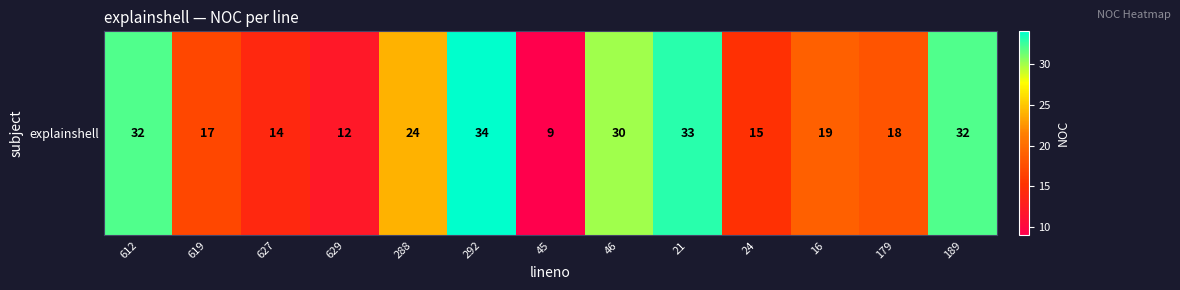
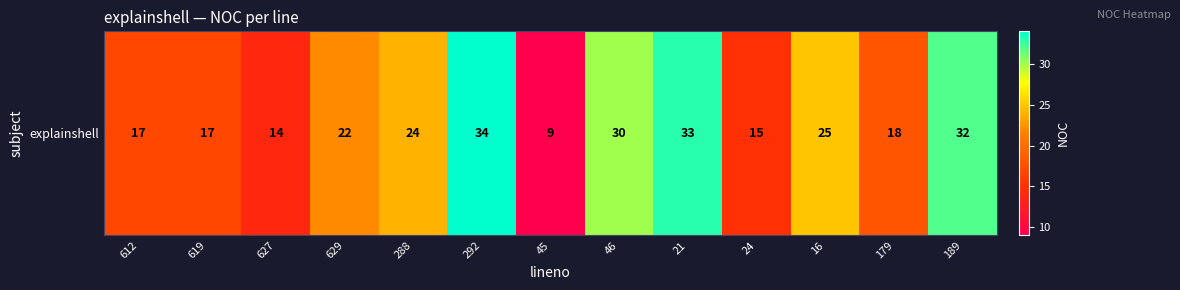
  {
    "explainshell": {
-     "612": 32,
+     "612": 17,
      "619": 17,
      "627": 14,
-     "629": 12,
+     "629": 22,
      "288": 24,
      "292": 34,
      "45": 9,
      "46": 30,
      "21": 33,
      "24": 15,
-     "16": 19,
+     "16": 25,
      "179": 18,
      "189": 32
    }
  }
